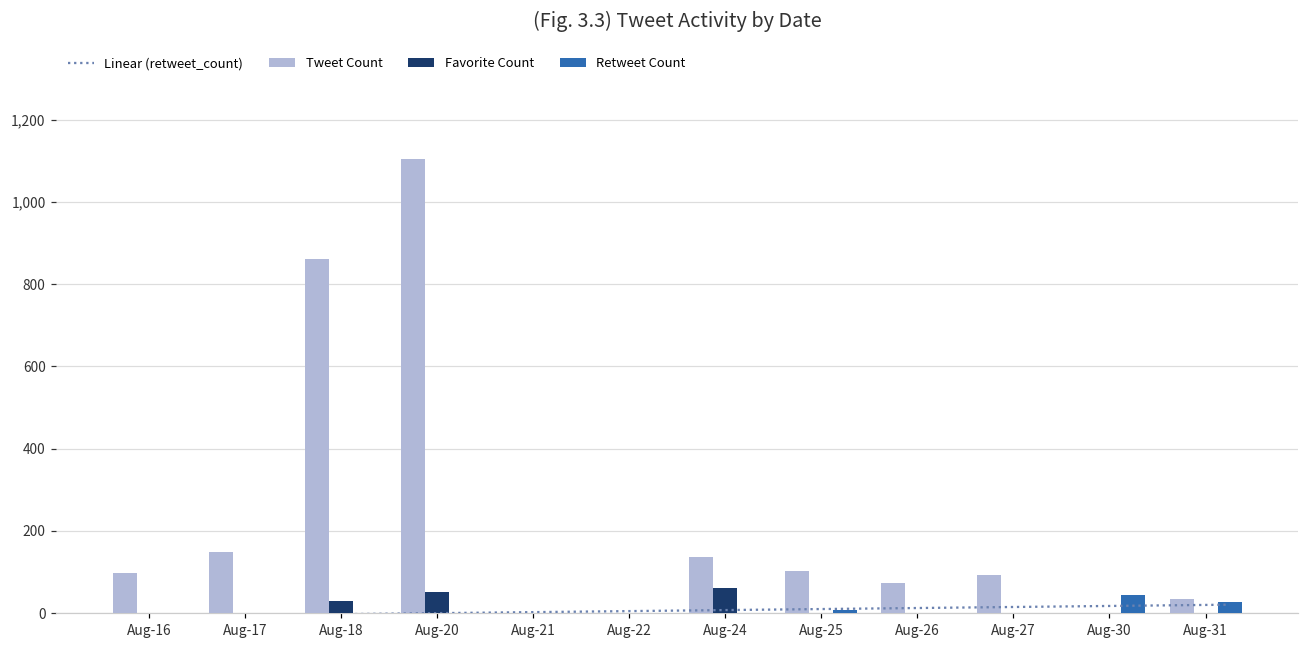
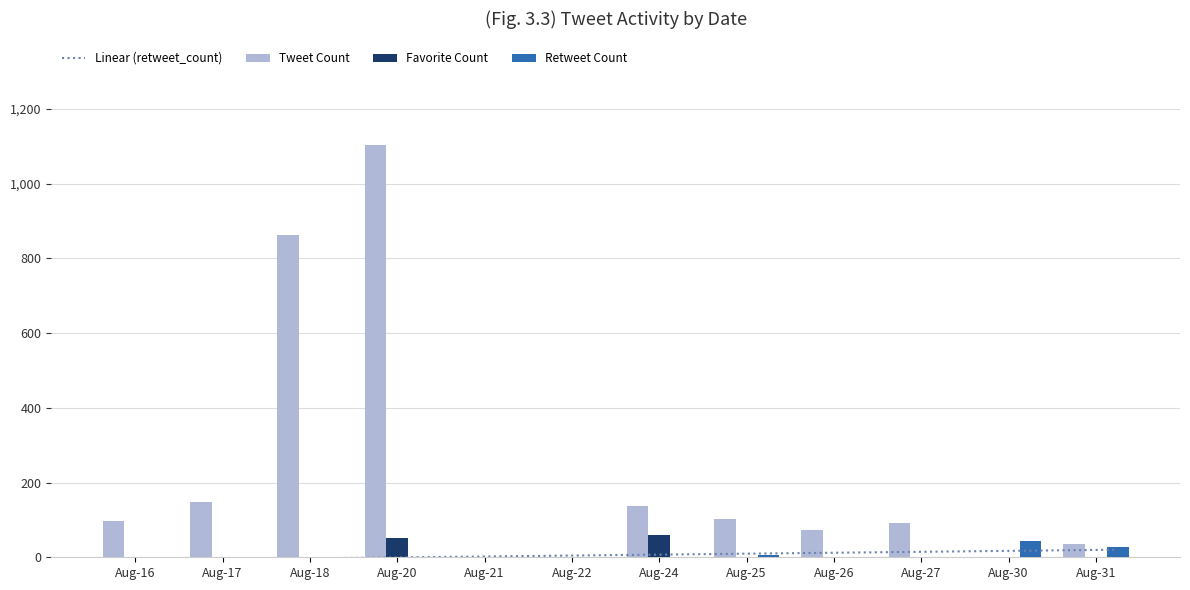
  {
    "Tweet Count": {
      "Aug-16": "100",
      "Aug-17": "150",
      "Aug-18": "860",
      "Aug-20": "1,110",
      "Aug-21": "0",
      "Aug-22": "0",
      "Aug-24": "140",
      "Aug-25": "100",
      "Aug-26": "70",
      "Aug-27": "90",
      "Aug-30": "0",
      "Aug-31": "40"
    },
    "Favorite Count": {
      "Aug-16": "0",
      "Aug-17": "0",
-     "Aug-18": "30",
+     "Aug-18": "0",
      "Aug-20": "50",
      "Aug-21": "0",
      "Aug-22": "0",
      "Aug-24": "60",
      "Aug-25": "0",
      "Aug-26": "0",
      "Aug-27": "0",
      "Aug-30": "0",
      "Aug-31": "0"
    },
    "Retweet Count": {
      "Aug-16": "0",
      "Aug-17": "0",
      "Aug-18": "0",
      "Aug-20": "0",
      "Aug-21": "0",
      "Aug-22": "0",
      "Aug-24": "0",
      "Aug-25": "10",
      "Aug-26": "0",
      "Aug-27": "0",
      "Aug-30": "40",
      "Aug-31": "30"
    }
  }
